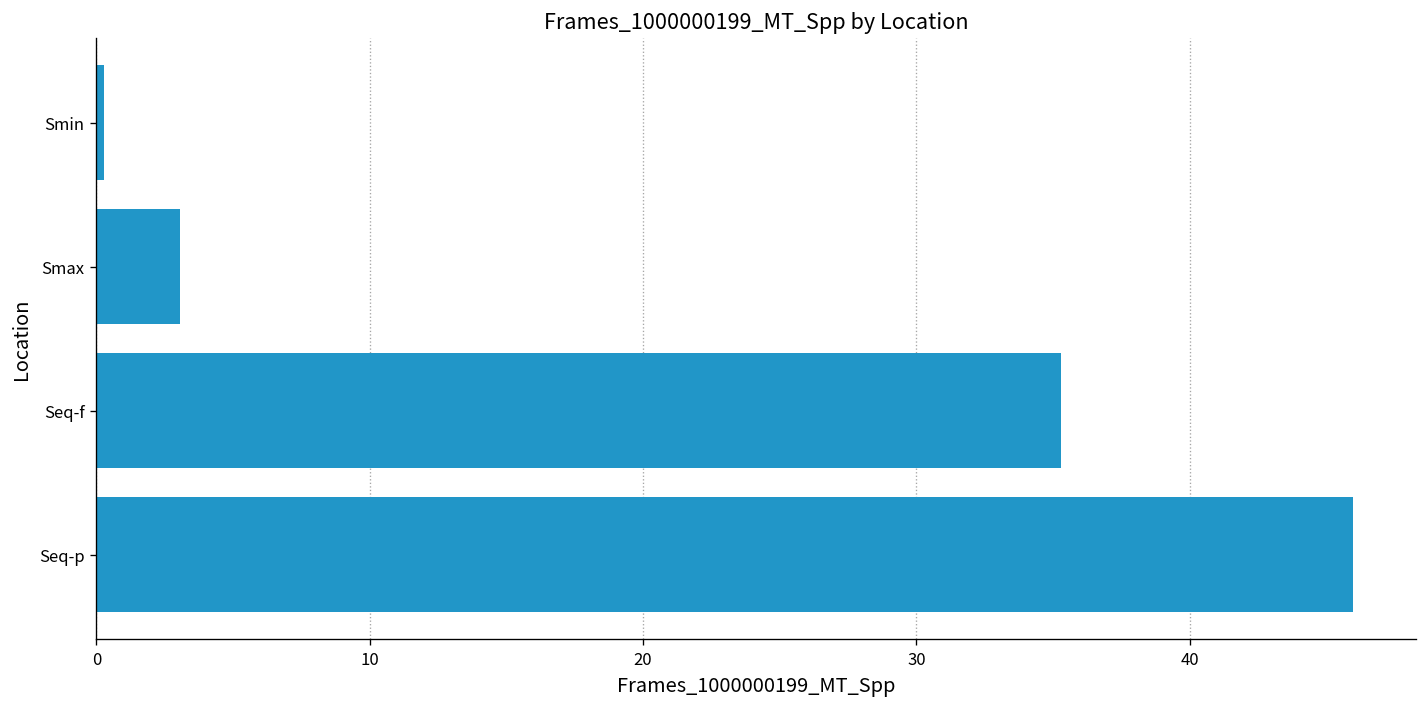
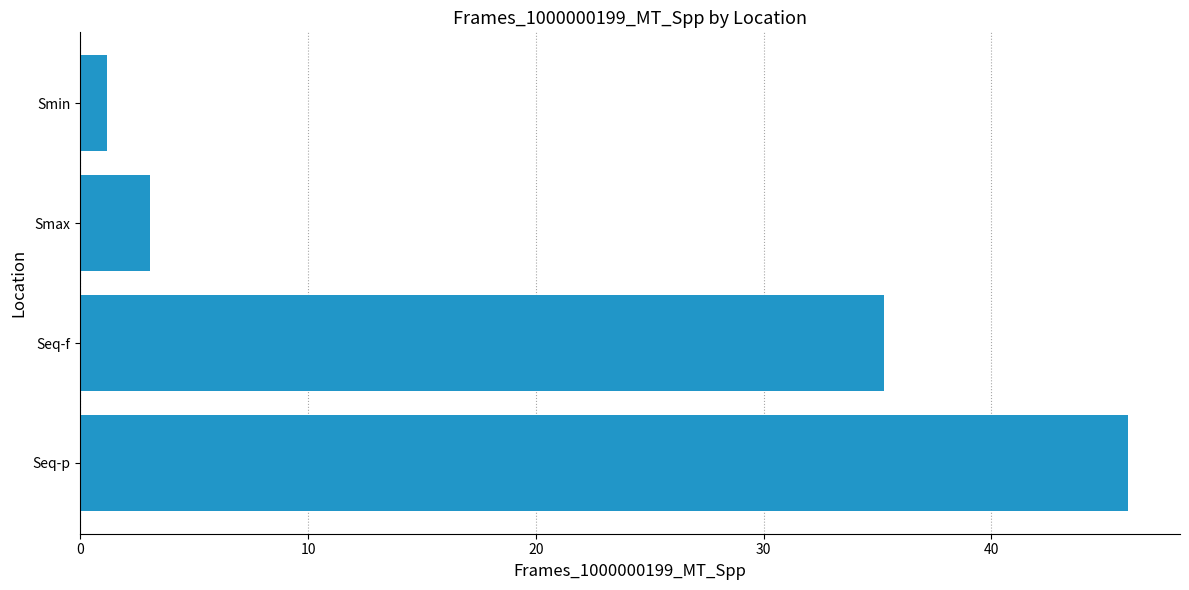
  {
-   "Smin": 0.3,
+   "Smin": 1.2,
    "Smax": 3.1,
    "Seq-f": 35.3,
    "Seq-p": 46.0
  }
